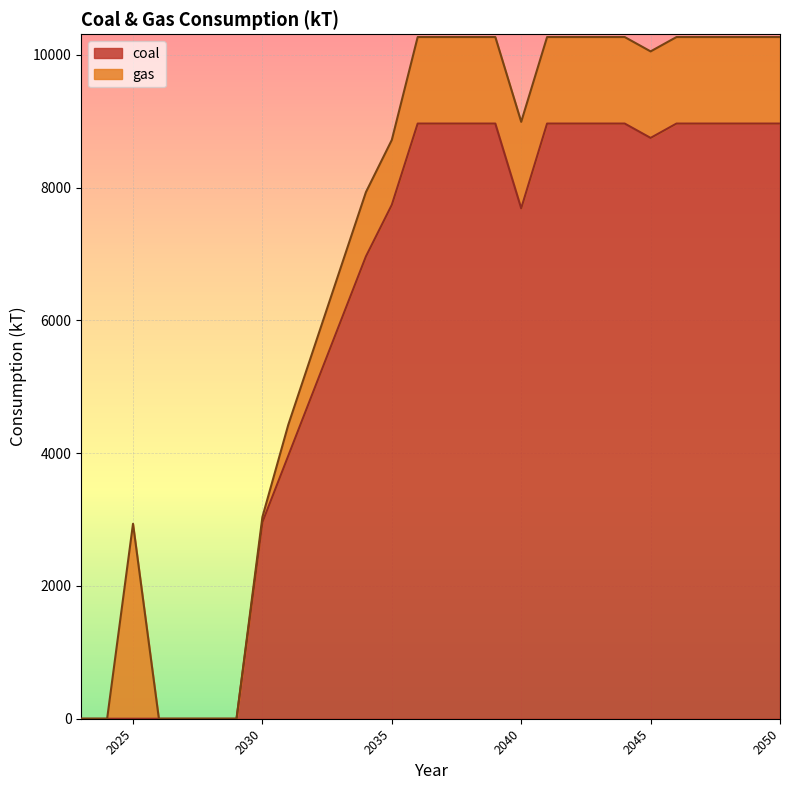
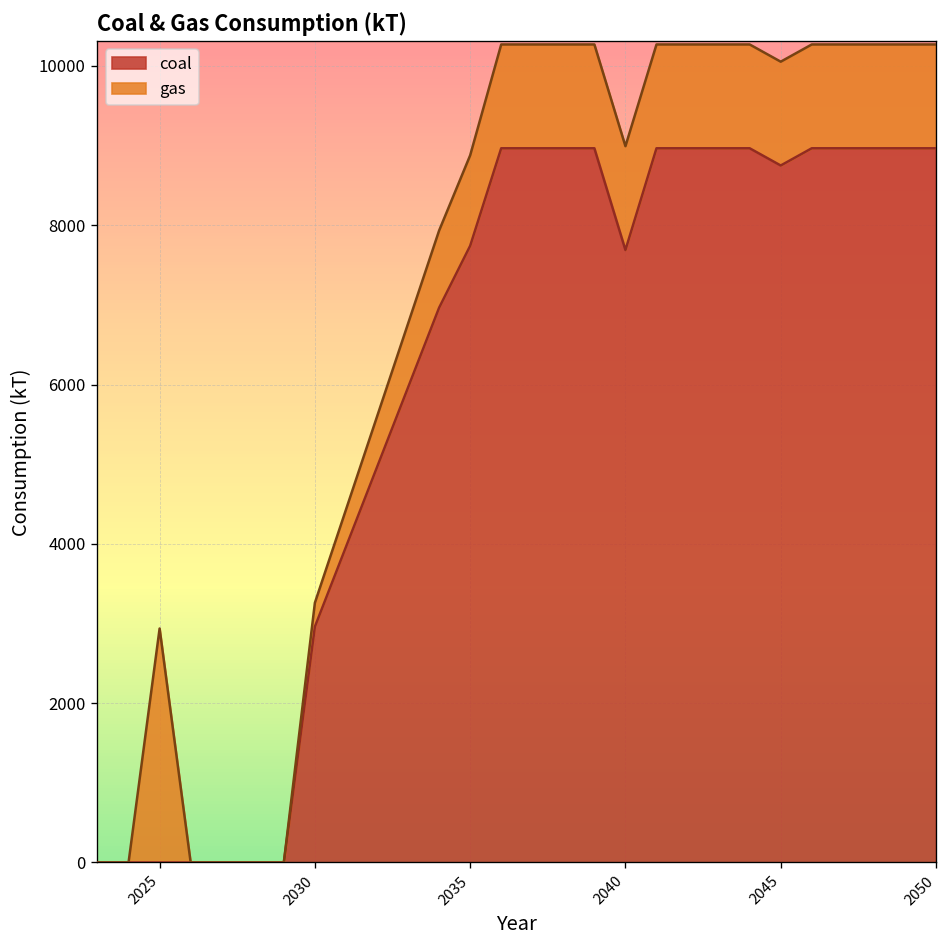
  {
    "coal": {
      "2025": 0,
      "2030": 3000,
      "2035": 7700,
      "2040": 7700,
      "2045": 8700,
      "2050": 9000
    },
    "gas": {
      "2025": 2900,
-     "2030": 100,
-     "2035": 1000,
+     "2030": 300,
+     "2035": 1100,
      "2040": 1300,
      "2045": 1300,
      "2050": 1300
    }
  }
